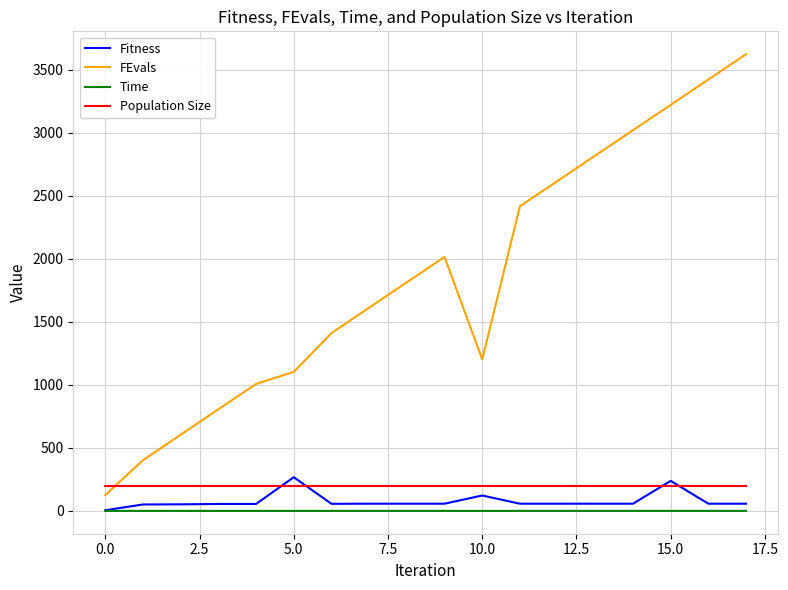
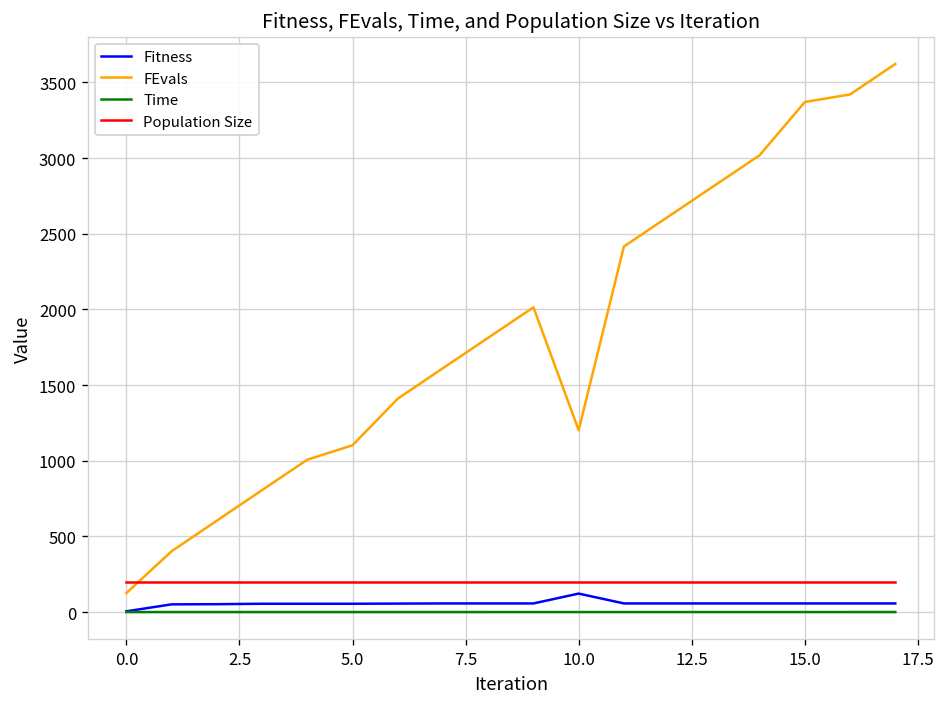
  {
    "Fitness": {
-     "5.0": 270,
+     "5.0": 60,
      "10.0": 120,
-     "15.0": 240
+     "15.0": 60
    },
    "FEvals": {
      "0.0": 130,
      "5.0": 1100,
      "10.0": 1200,
-     "15.0": 3220
+     "15.0": 3370
    },
    "Time": {
      "5.0": 0,
      "10.0": 0,
      "15.0": 0
    },
    "Population Size": {
      "0.0": 200,
      "5.0": 200,
      "10.0": 200,
      "15.0": 200
    }
  }
